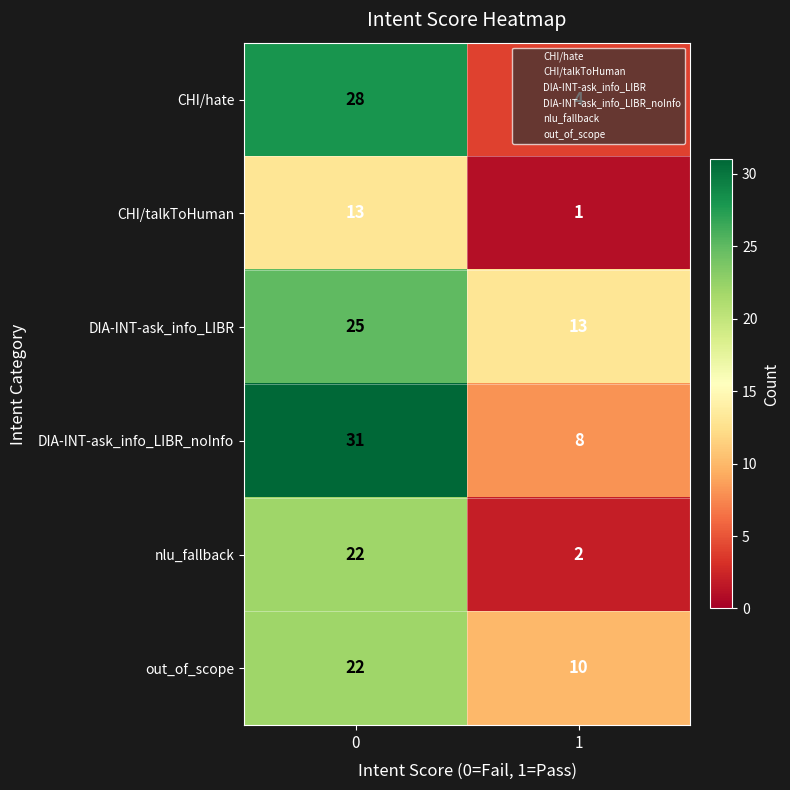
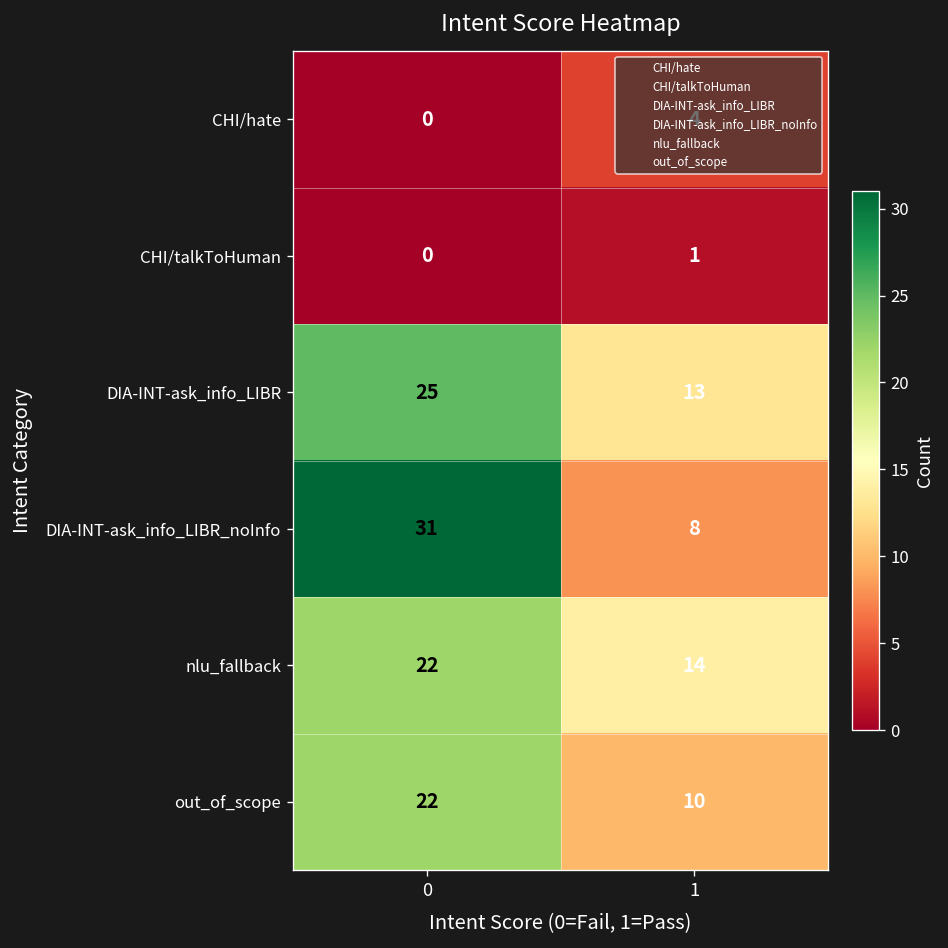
  {
    "CHI/hate": {
-     "0": 28
+     "0": 0
    },
    "CHI/talkToHuman": {
-     "0": 13,
+     "0": 0,
      "1": 1
    },
    "DIA-INT-ask_info_LIBR": {
      "0": 25,
      "1": 13
    },
    "DIA-INT-ask_info_LIBR_noInfo": {
      "0": 31,
      "1": 8
    },
    "nlu_fallback": {
      "0": 22,
-     "1": 2
+     "1": 14
    },
    "out_of_scope": {
      "0": 22,
      "1": 10
    }
  }
